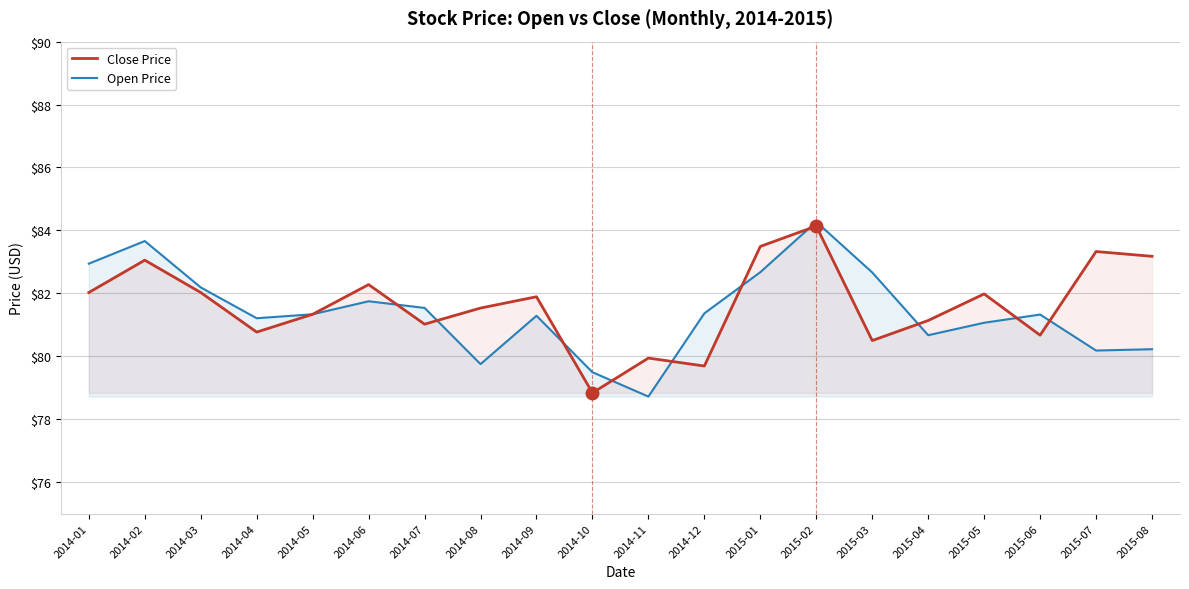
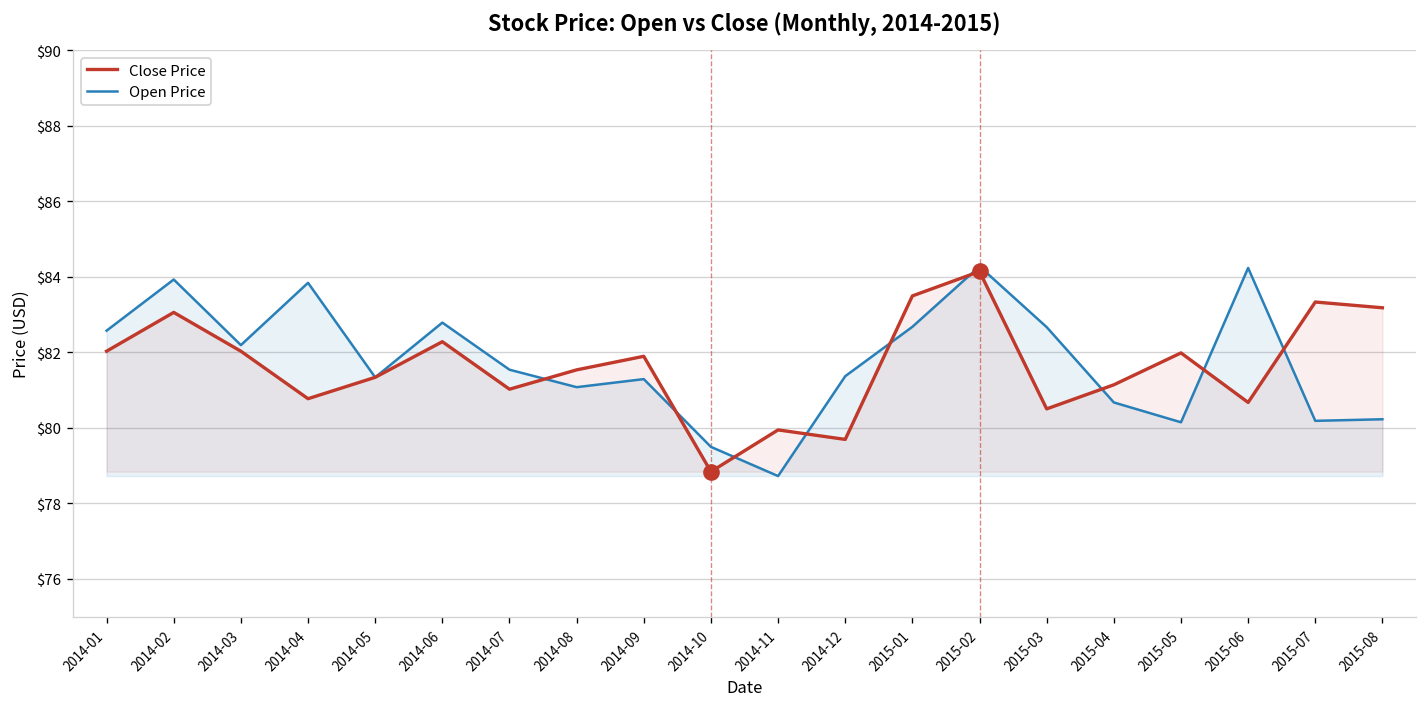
  {
    "Open Price": {
-     "2014-01": "$82.9",
-     "2014-02": "$83.7",
+     "2014-01": "$82.6",
+     "2014-02": "$83.9",
      "2014-03": "$82.2",
-     "2014-04": "$81.2",
-     "2014-06": "$81.7",
+     "2014-04": "$83.8",
+     "2014-06": "$82.8",
      "2014-07": "$81.5",
-     "2014-08": "$79.8",
+     "2014-08": "$81.1",
      "2014-09": "$81.3",
      "2014-10": "$79.5",
      "2014-11": "$78.7",
      "2014-12": "$81.4",
      "2015-01": "$82.7",
      "2015-02": "$84.3",
      "2015-03": "$82.7",
      "2015-04": "$80.7",
-     "2015-05": "$81.1",
-     "2015-06": "$81.3",
+     "2015-05": "$80.1",
+     "2015-06": "$84.2",
      "2015-07": "$80.2",
      "2015-08": "$80.2"
    }
  }
